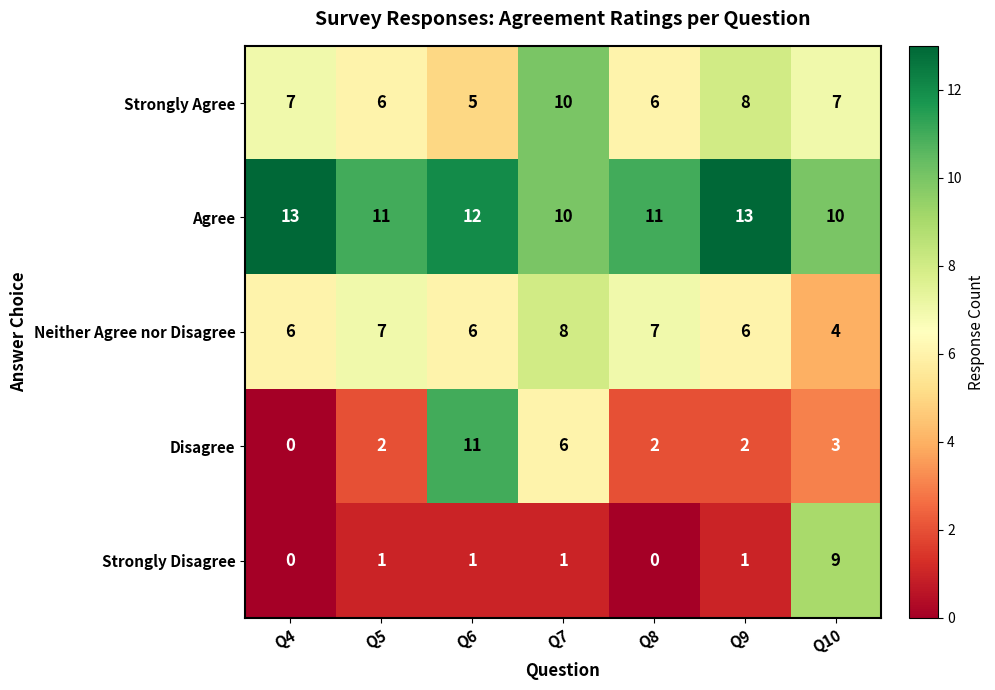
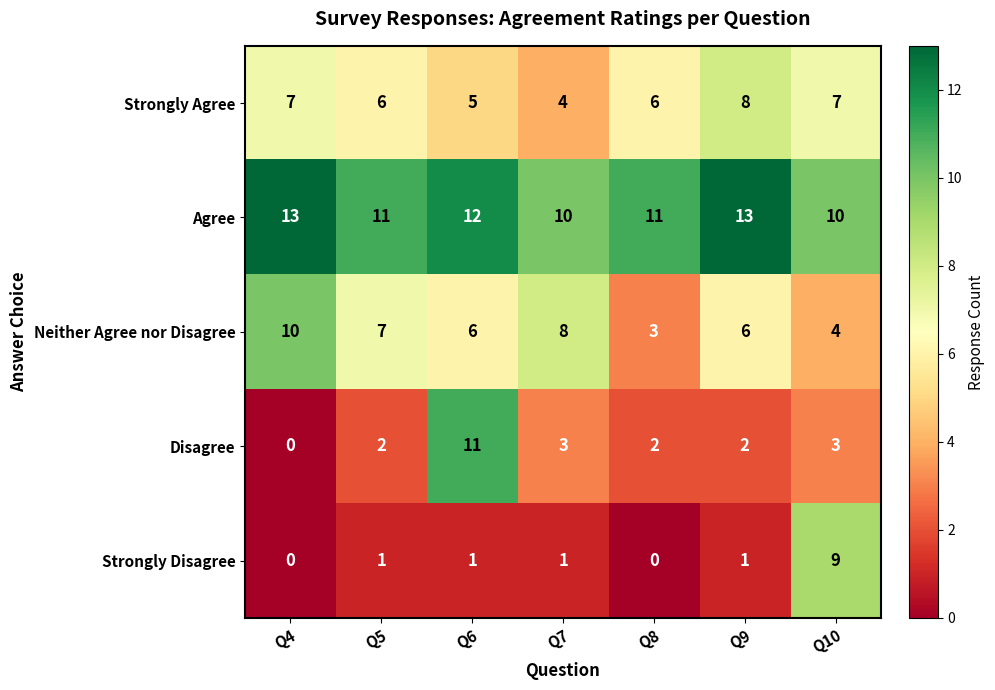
  {
    "Strongly Agree": {
      "Q4": 7,
      "Q5": 6,
      "Q6": 5,
-     "Q7": 10,
+     "Q7": 4,
      "Q8": 6,
      "Q9": 8,
      "Q10": 7
    },
    "Agree": {
      "Q4": 13,
      "Q5": 11,
      "Q6": 12,
      "Q7": 10,
      "Q8": 11,
      "Q9": 13,
      "Q10": 10
    },
    "Neither Agree nor Disagree": {
-     "Q4": 6,
+     "Q4": 10,
      "Q5": 7,
      "Q6": 6,
      "Q7": 8,
-     "Q8": 7,
+     "Q8": 3,
      "Q9": 6,
      "Q10": 4
    },
    "Disagree": {
      "Q4": 0,
      "Q5": 2,
      "Q6": 11,
-     "Q7": 6,
+     "Q7": 3,
      "Q8": 2,
      "Q9": 2,
      "Q10": 3
    },
    "Strongly Disagree": {
      "Q4": 0,
      "Q5": 1,
      "Q6": 1,
      "Q7": 1,
      "Q8": 0,
      "Q9": 1,
      "Q10": 9
    }
  }
